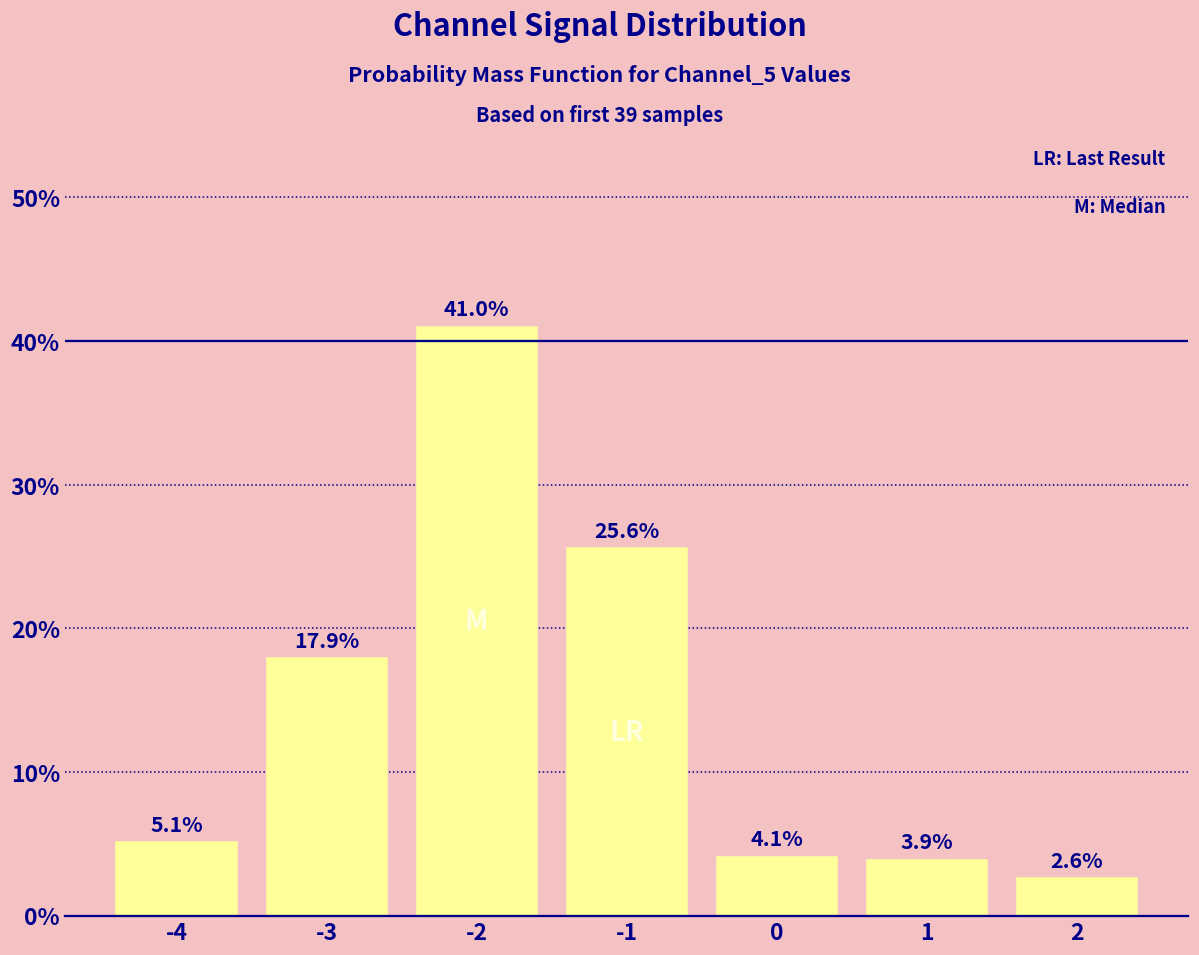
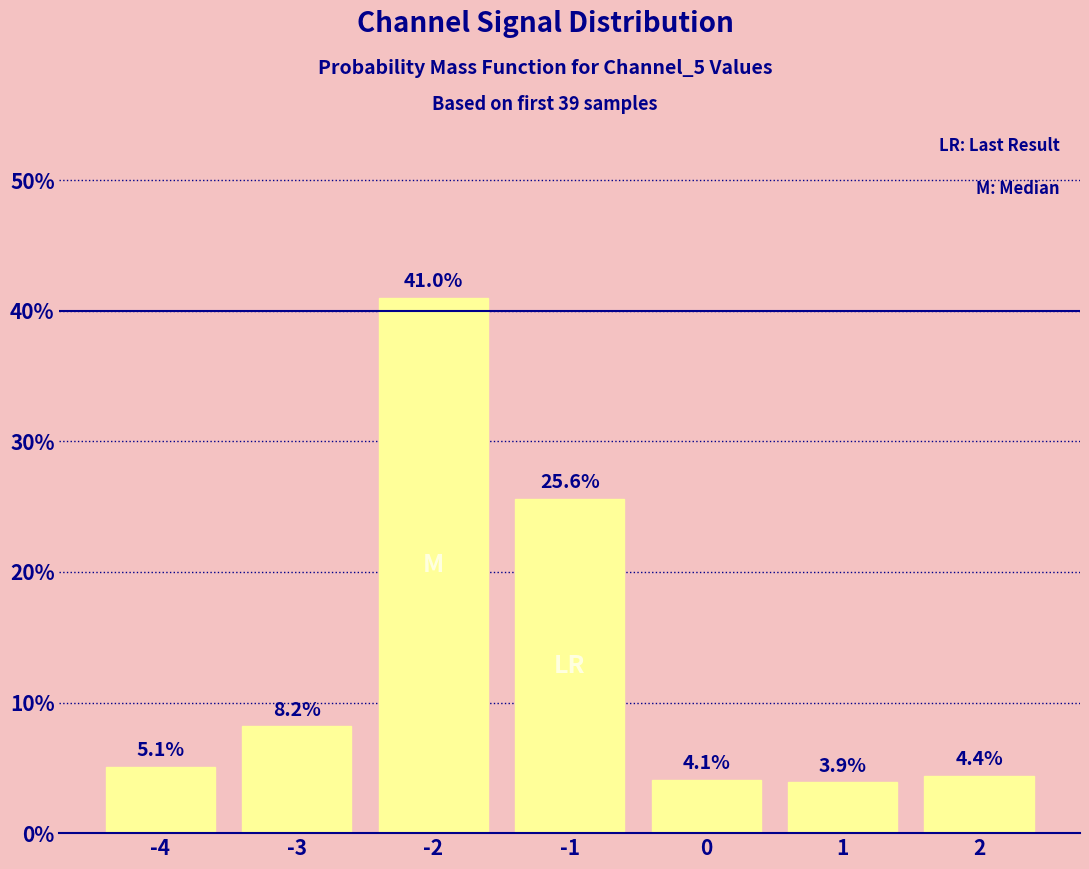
  {
    "-4": "5.1%",
-   "-3": "17.9%",
+   "-3": "8.2%",
    "-2": "41.0%",
    "-1": "25.6%",
    "0": "4.1%",
    "1": "3.9%",
-   "2": "2.6%"
+   "2": "4.4%"
  }
